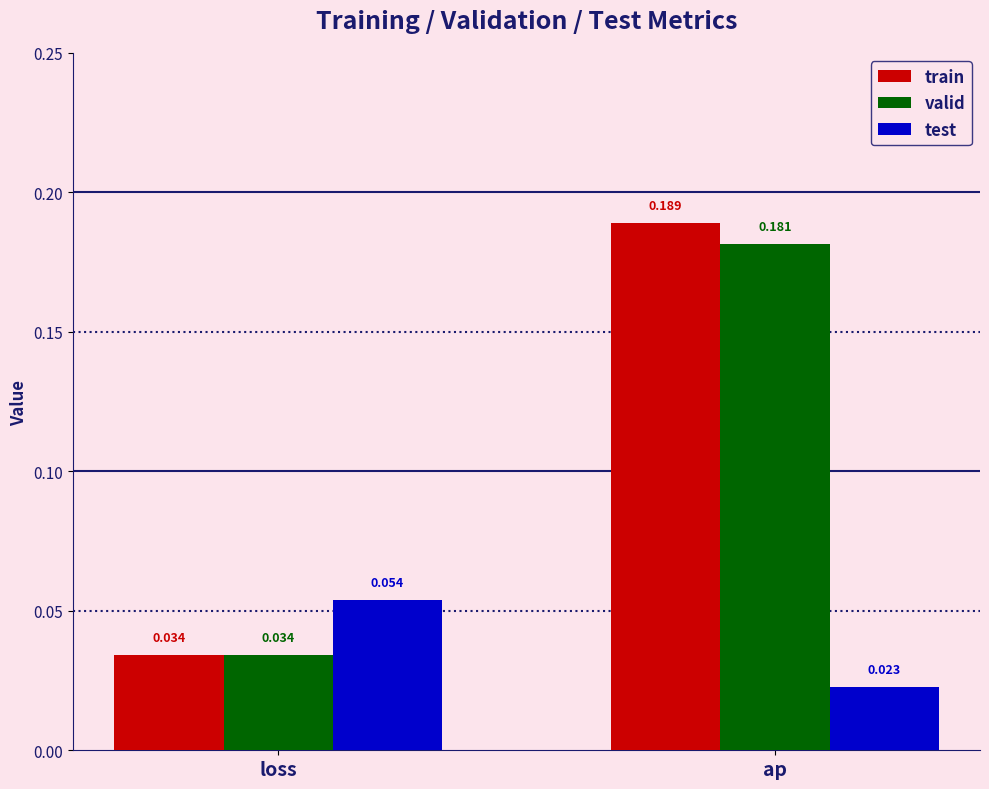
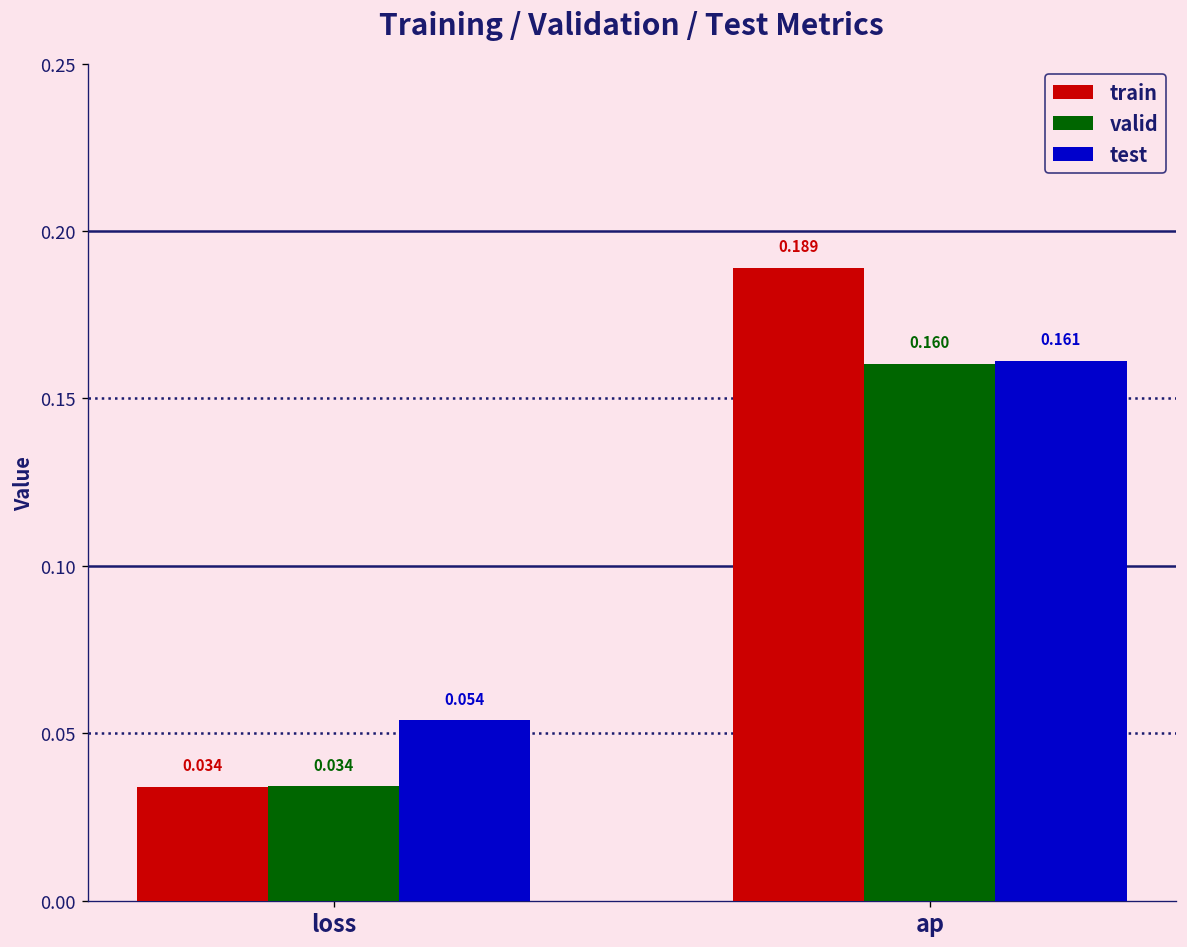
  {
    "train": {
      "loss": 0.034,
      "ap": 0.189
    },
    "valid": {
      "loss": 0.034,
-     "ap": 0.181
+     "ap": 0.160
    },
    "test": {
      "loss": 0.054,
-     "ap": 0.023
+     "ap": 0.161
    }
  }
